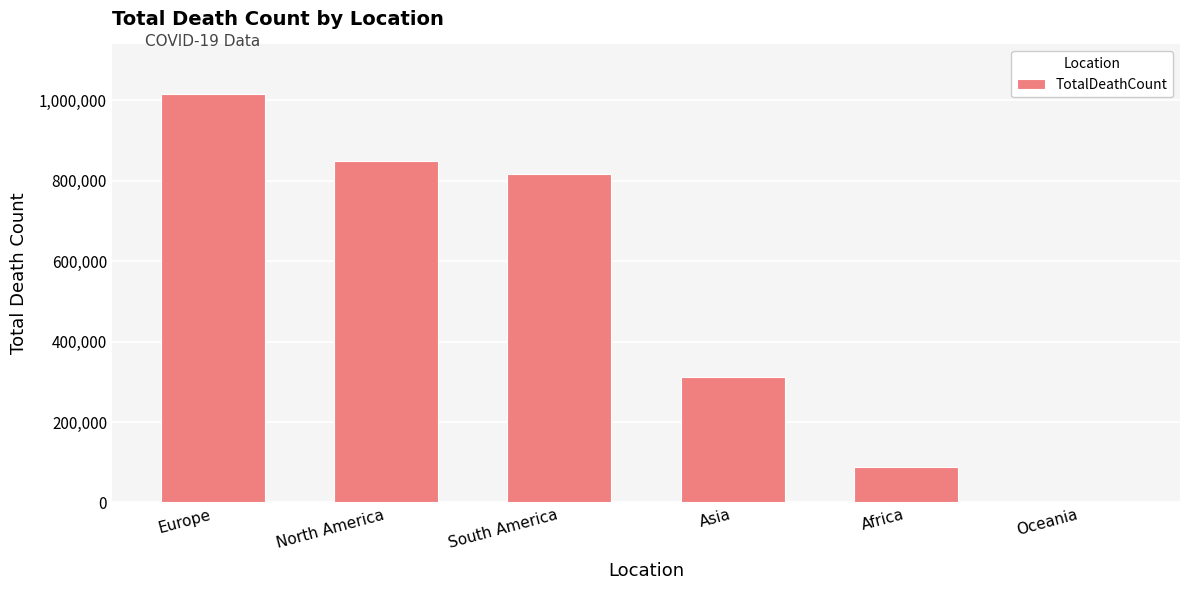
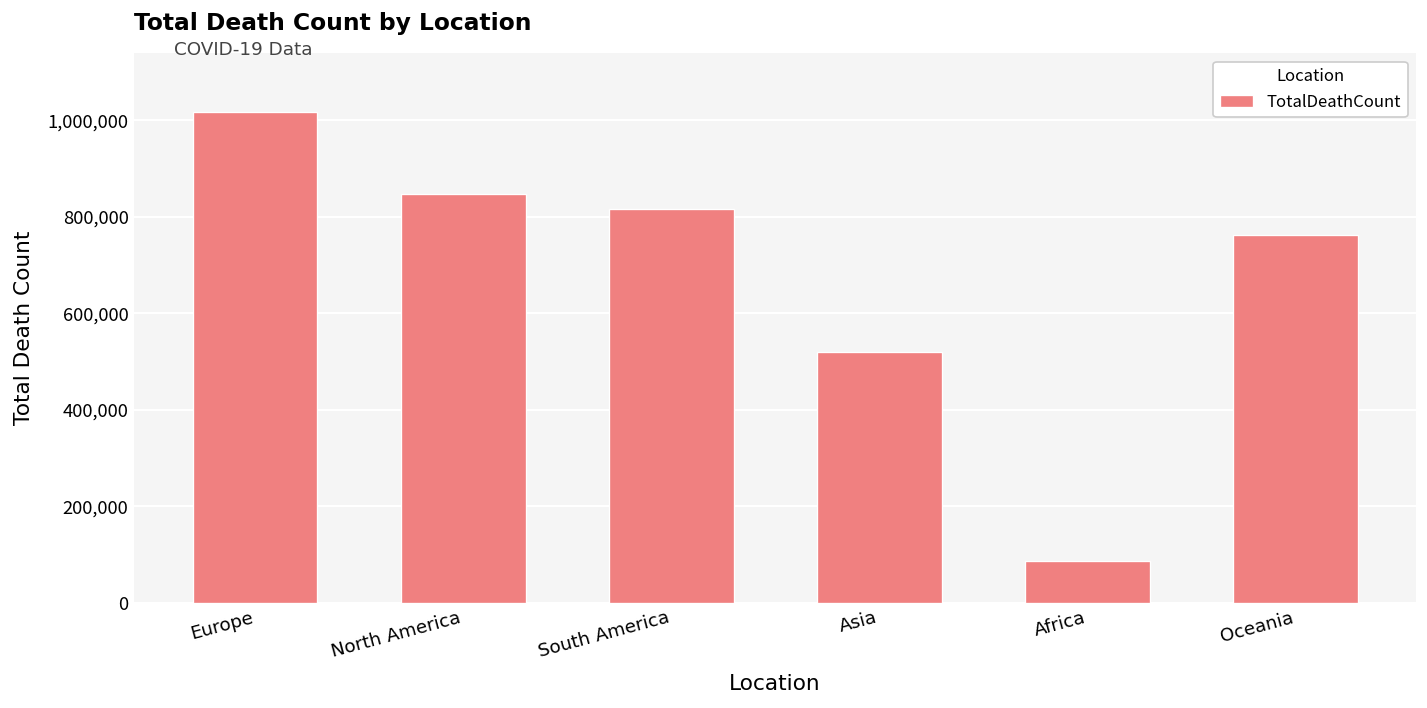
  {
    "Europe": "1,020,000",
    "North America": "850,000",
    "South America": "820,000",
-   "Asia": "310,000",
+   "Asia": "520,000",
    "Africa": "90,000",
-   "Oceania": "0"
+   "Oceania": "760,000"
  }
